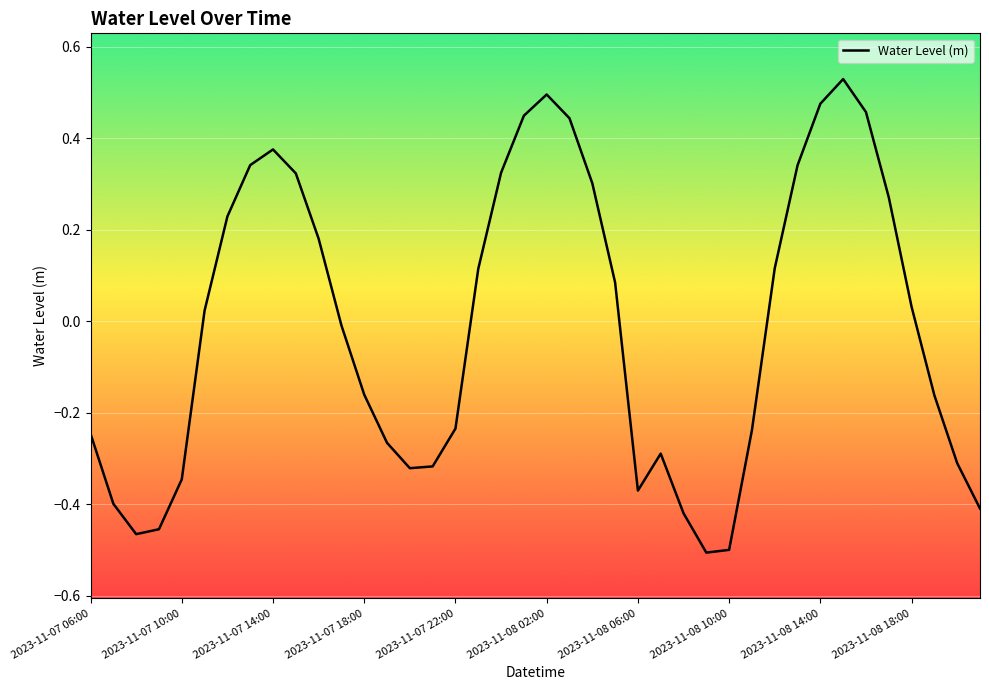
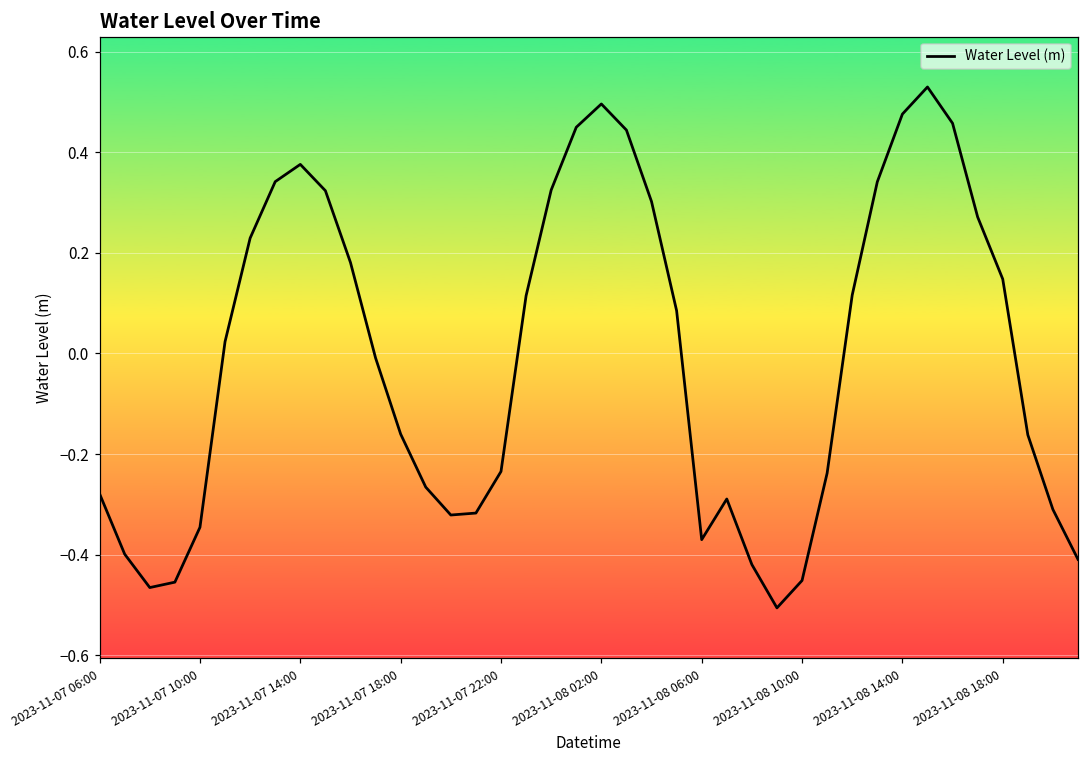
  {
-   "2023-11-07 06:00": -0.25,
+   "2023-11-07 06:00": -0.28,
    "2023-11-07 10:00": -0.35,
    "2023-11-07 14:00": 0.38,
    "2023-11-07 18:00": -0.16,
    "2023-11-07 22:00": -0.23,
    "2023-11-08 02:00": 0.50,
    "2023-11-08 06:00": -0.37,
-   "2023-11-08 10:00": -0.50,
+   "2023-11-08 10:00": -0.45,
    "2023-11-08 14:00": 0.48,
-   "2023-11-08 18:00": 0.03
+   "2023-11-08 18:00": 0.15
  }
